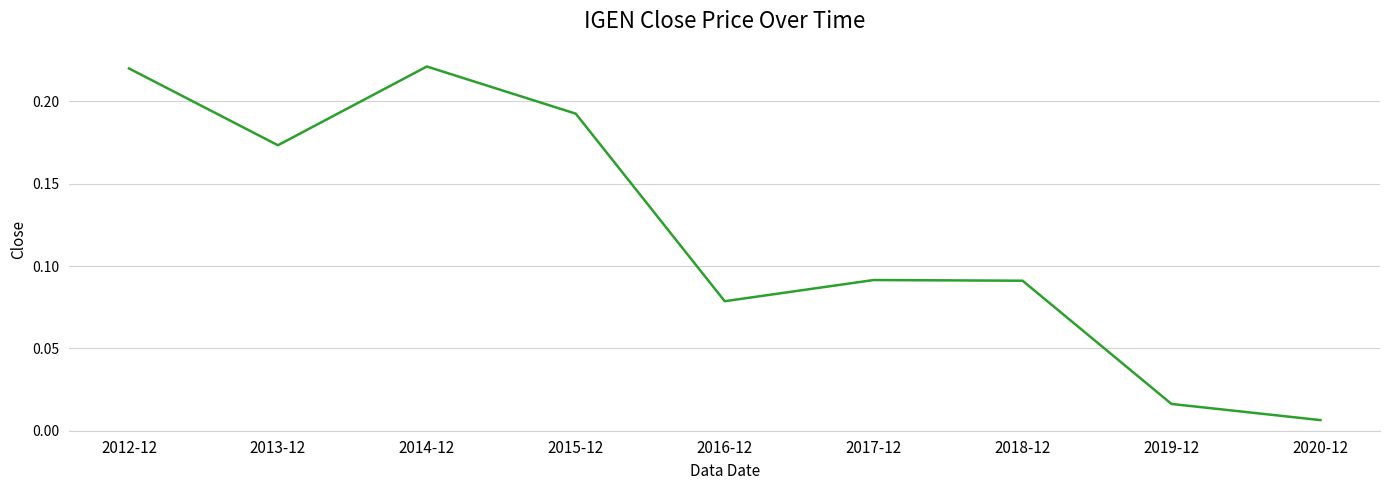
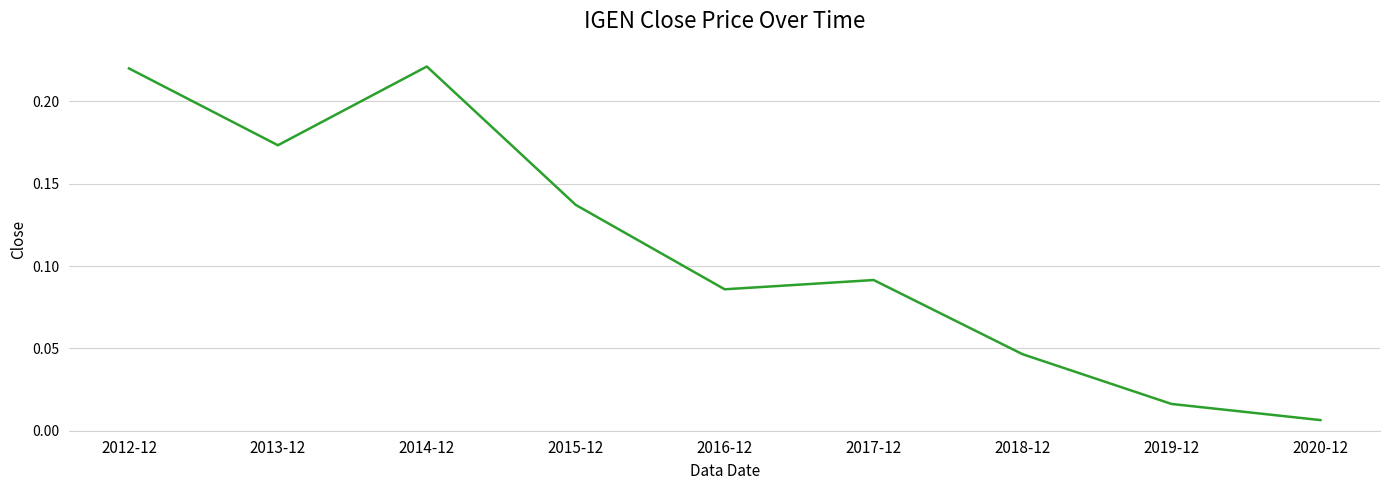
  {
    "2012-12": 0.220,
    "2013-12": 0.173,
    "2014-12": 0.221,
-   "2015-12": 0.193,
-   "2016-12": 0.079,
+   "2015-12": 0.137,
+   "2016-12": 0.086,
    "2017-12": 0.091,
-   "2018-12": 0.091,
+   "2018-12": 0.046,
    "2019-12": 0.016,
    "2020-12": 0.006
  }
